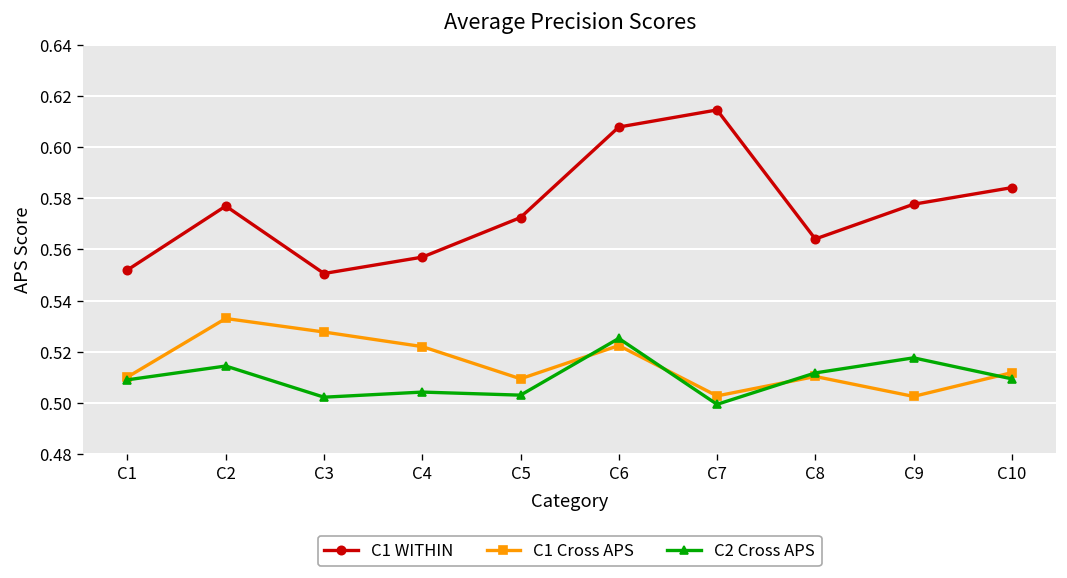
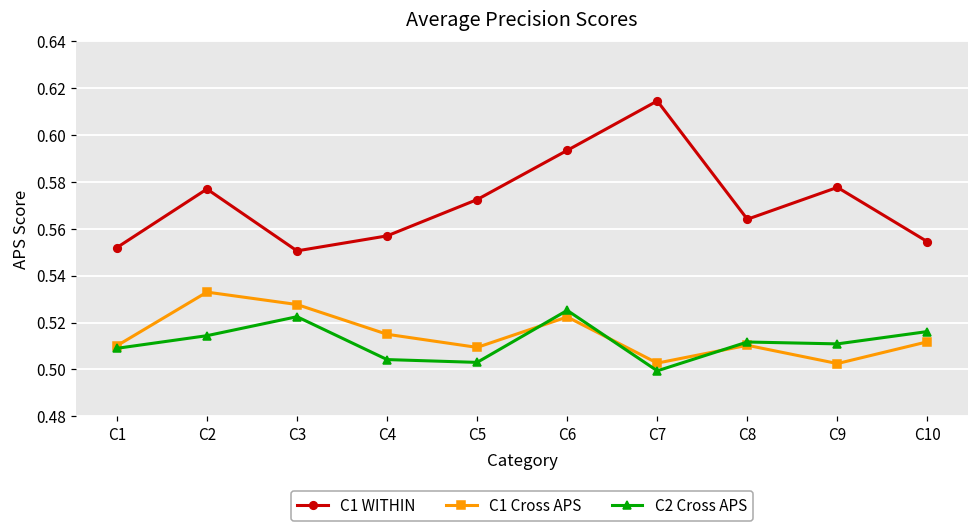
  {
    "C1 WITHIN": {
      "C1": 0.552,
      "C2": 0.577,
      "C3": 0.551,
      "C4": 0.557,
      "C5": 0.573,
-     "C6": 0.608,
+     "C6": 0.594,
      "C7": 0.615,
      "C8": 0.564,
      "C9": 0.578,
-     "C10": 0.584
+     "C10": 0.555
    },
    "C1 Cross APS": {
      "C2": 0.533,
      "C3": 0.528,
-     "C4": 0.522,
+     "C4": 0.515,
      "C5": 0.509,
      "C6": 0.522,
      "C7": 0.503,
      "C8": 0.510,
      "C9": 0.503,
      "C10": 0.512
    },
    "C2 Cross APS": {
      "C2": 0.514,
-     "C3": 0.502,
+     "C3": 0.523,
      "C4": 0.504,
      "C5": 0.503,
      "C6": 0.525,
      "C7": 0.499,
      "C8": 0.512,
-     "C9": 0.518,
-     "C10": 0.509
+     "C9": 0.511,
+     "C10": 0.516
    }
  }
